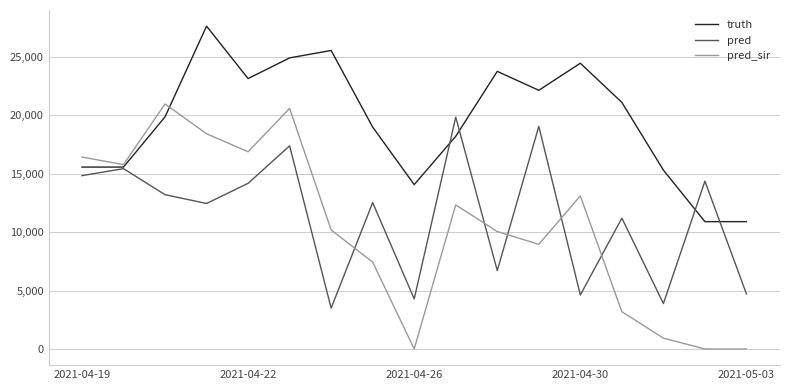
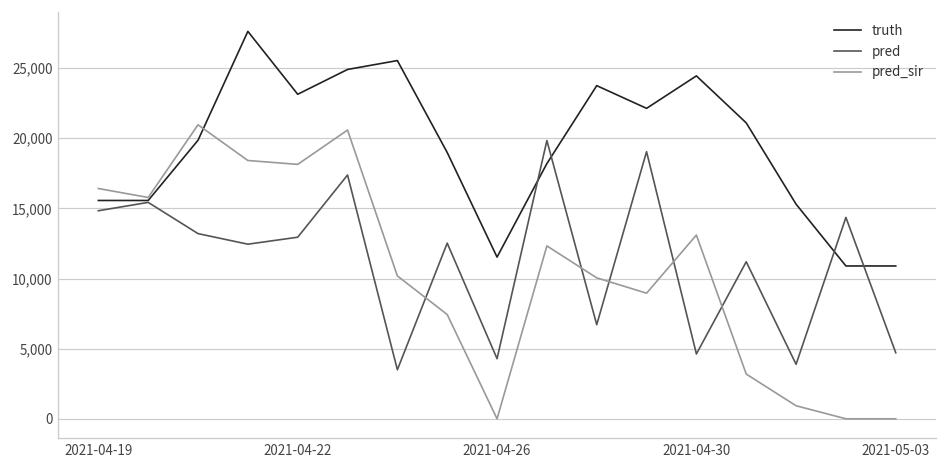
  {
    "truth": {
      "2021-04-22": "23,100",
-     "2021-04-26": "14,100",
+     "2021-04-26": "11,500",
      "2021-04-30": "24,400"
    },
    "pred": {
-     "2021-04-22": "14,200",
+     "2021-04-22": "12,900",
      "2021-04-26": "4,300",
      "2021-04-30": "4,600"
    },
    "pred_sir": {
-     "2021-04-22": "16,900",
+     "2021-04-22": "18,100",
      "2021-04-26": "0",
      "2021-04-30": "13,100"
    }
  }
